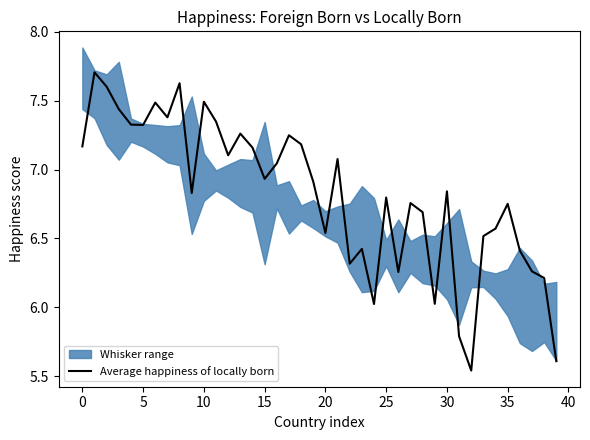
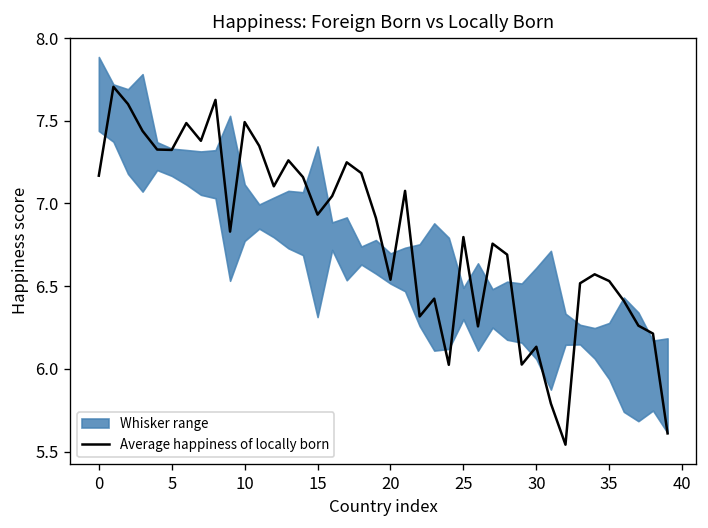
  {
    "Average happiness of locally born": {
      "0": 7.17,
      "10": 7.49,
      "15": 6.93,
      "20": 6.54,
      "25": 6.80,
-     "30": 6.84,
-     "35": 6.75
+     "30": 6.13,
+     "35": 6.53
    }
  }
